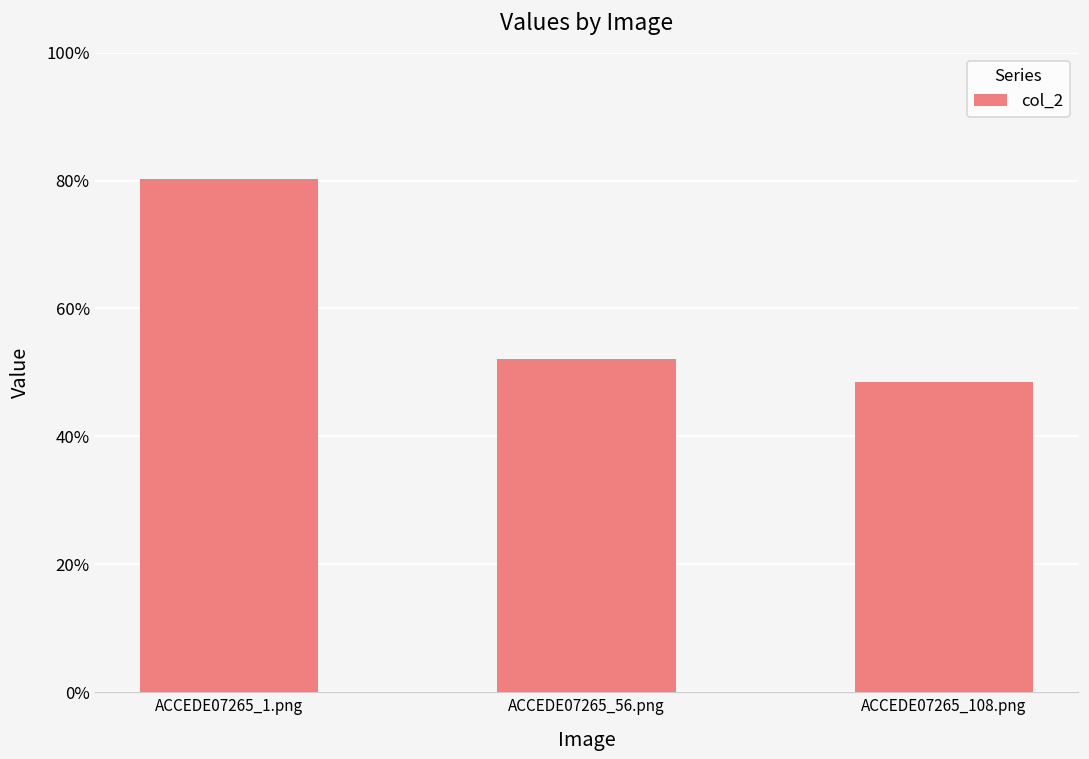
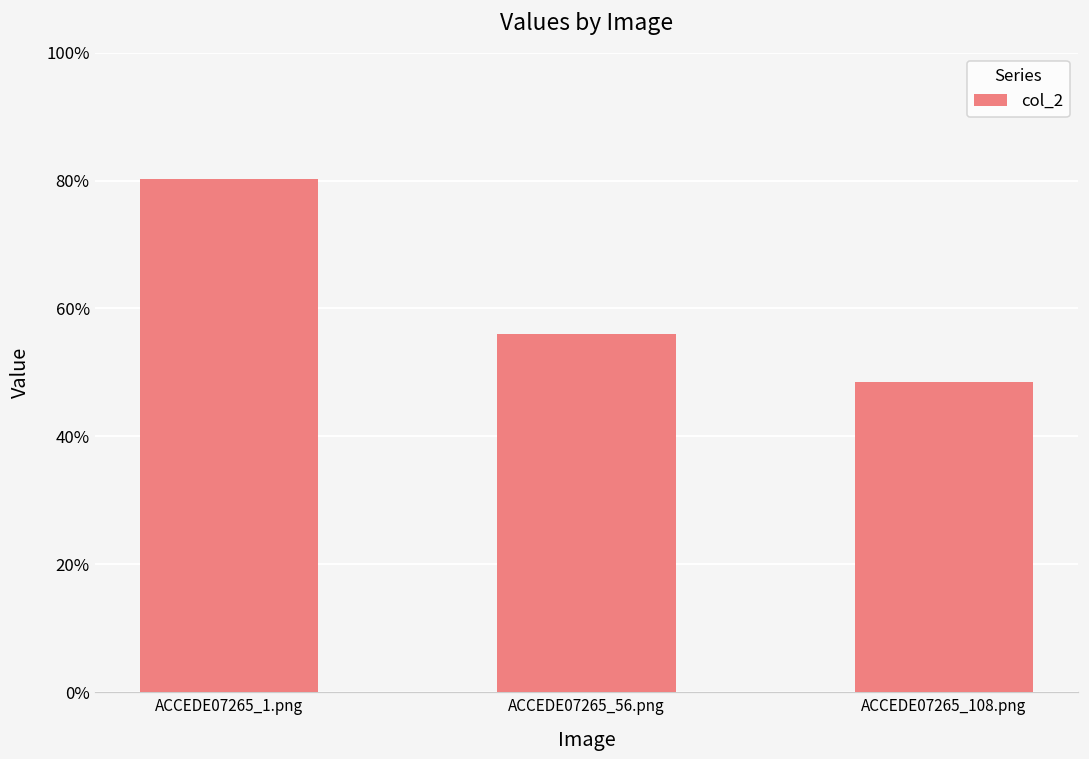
  {
    "ACCEDE07265_1.png": "80%",
-   "ACCEDE07265_56.png": "52%",
+   "ACCEDE07265_56.png": "56%",
    "ACCEDE07265_108.png": "48%"
  }
